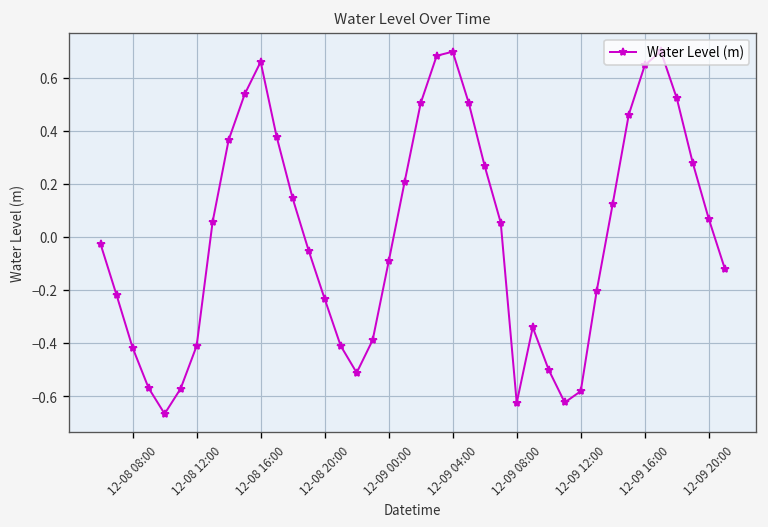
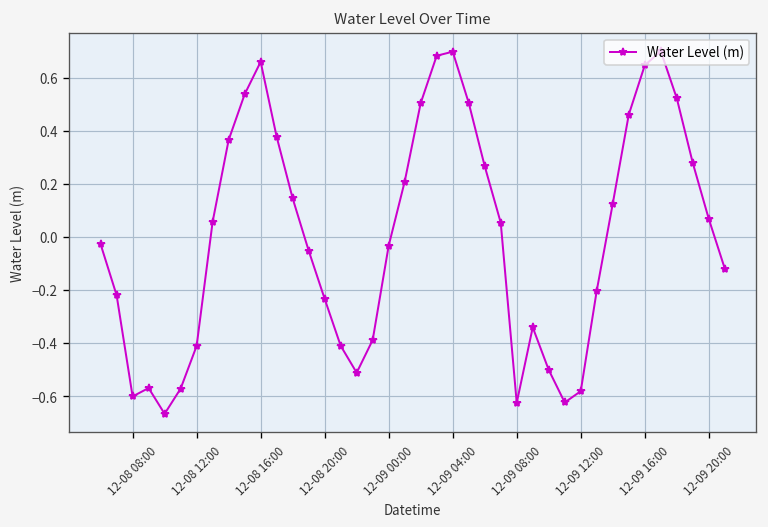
  {
-   "12-08 08:00": -0.42,
+   "12-08 08:00": -0.60,
    "12-08 12:00": -0.41,
    "12-08 16:00": 0.66,
    "12-08 20:00": -0.23,
-   "12-09 00:00": -0.09,
+   "12-09 00:00": -0.03,
    "12-09 04:00": 0.70,
    "12-09 08:00": -0.63,
    "12-09 12:00": -0.58,
    "12-09 16:00": 0.65,
    "12-09 20:00": 0.07
  }
